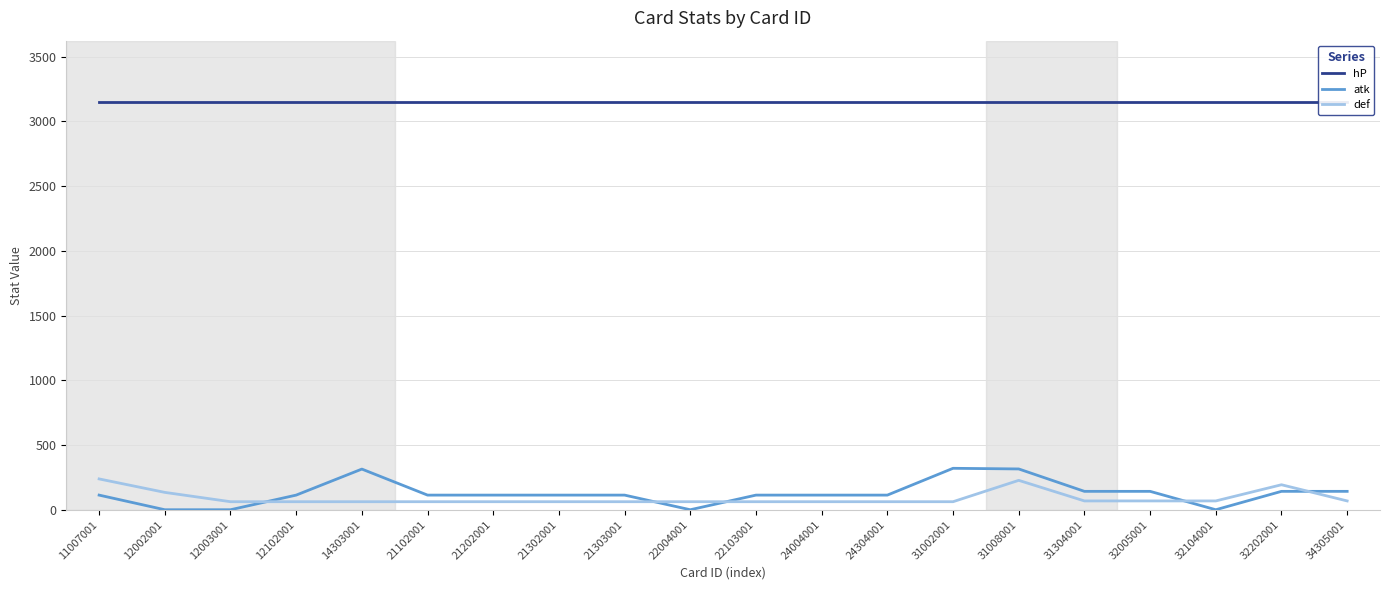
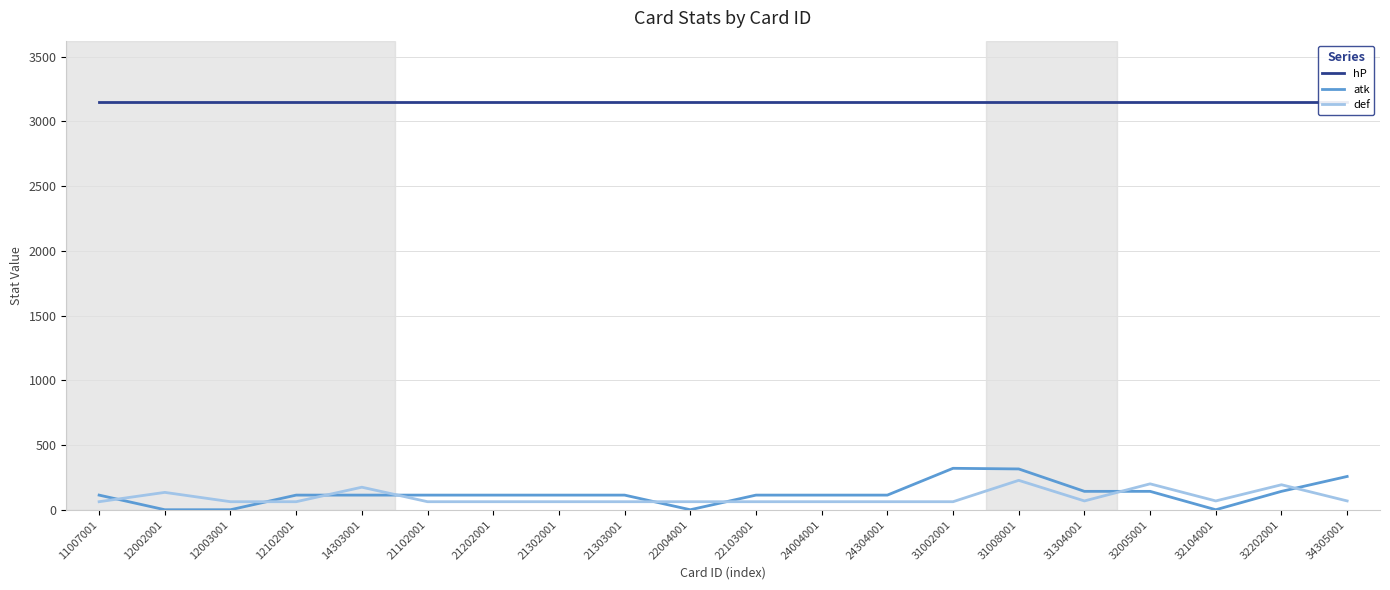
  {
    "hP": {
      "11007001": 3150,
      "12002001": 3150,
      "12003001": 3150,
      "12102001": 3150,
      "14303001": 3150,
      "21102001": 3150,
      "21202001": 3150,
      "21302001": 3150,
      "21303001": 3150,
      "22004001": 3150,
      "22103001": 3150,
      "24004001": 3150,
      "24304001": 3150,
      "31002001": 3150,
      "31008001": 3150,
      "31304001": 3150,
      "32005001": 3150,
      "32104001": 3150,
      "32202001": 3150
    },
    "atk": {
      "11007001": 110,
      "12002001": 0,
      "12003001": 0,
      "12102001": 110,
-     "14303001": 310,
+     "14303001": 110,
      "21102001": 110,
      "21202001": 110,
      "21302001": 110,
      "21303001": 110,
      "22004001": 0,
      "22103001": 110,
      "24004001": 110,
      "24304001": 110,
      "31002001": 320,
      "31008001": 320,
      "31304001": 140,
      "32005001": 140,
      "32104001": 0,
      "32202001": 140,
-     "34305001": 140
+     "34305001": 260
    },
    "def": {
-     "11007001": 240,
+     "11007001": 60,
      "12002001": 130,
      "12003001": 60,
      "12102001": 60,
-     "14303001": 60,
+     "14303001": 170,
      "21102001": 60,
      "21202001": 60,
      "21302001": 60,
      "21303001": 60,
      "22004001": 60,
      "22103001": 60,
      "24004001": 60,
      "24304001": 60,
      "31002001": 60,
      "31008001": 230,
      "31304001": 70,
-     "32005001": 70,
+     "32005001": 200,
      "32104001": 70,
      "32202001": 190,
      "34305001": 70
    }
  }
